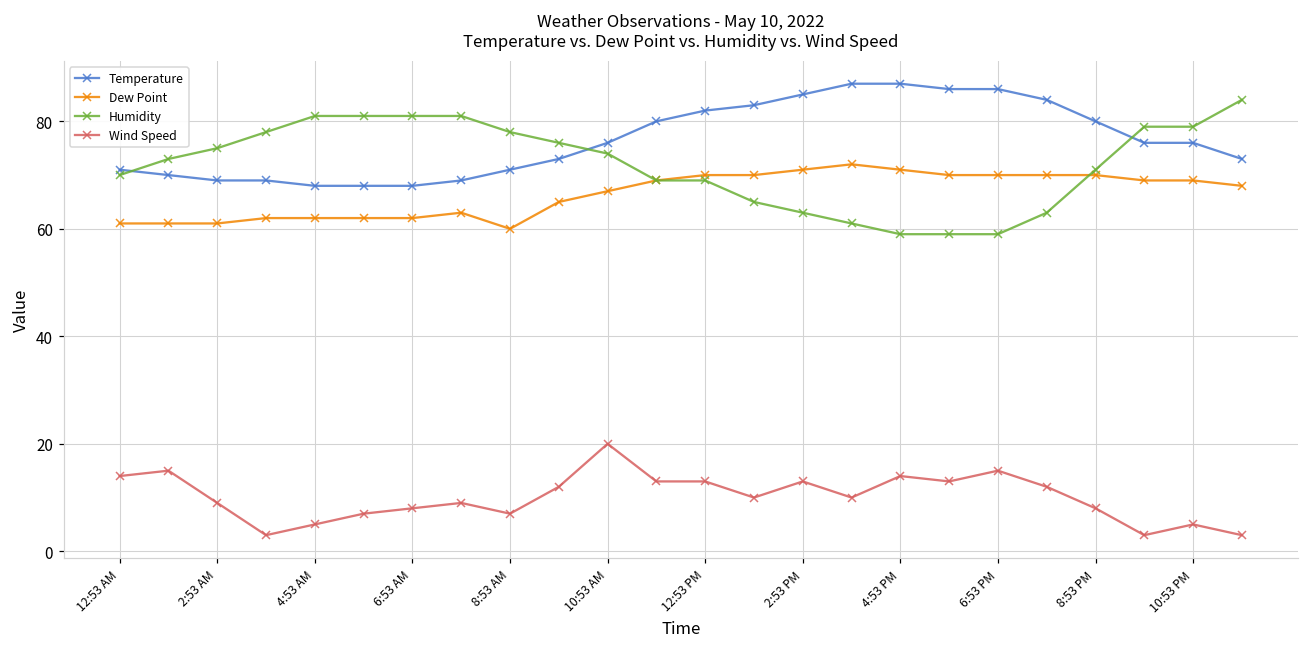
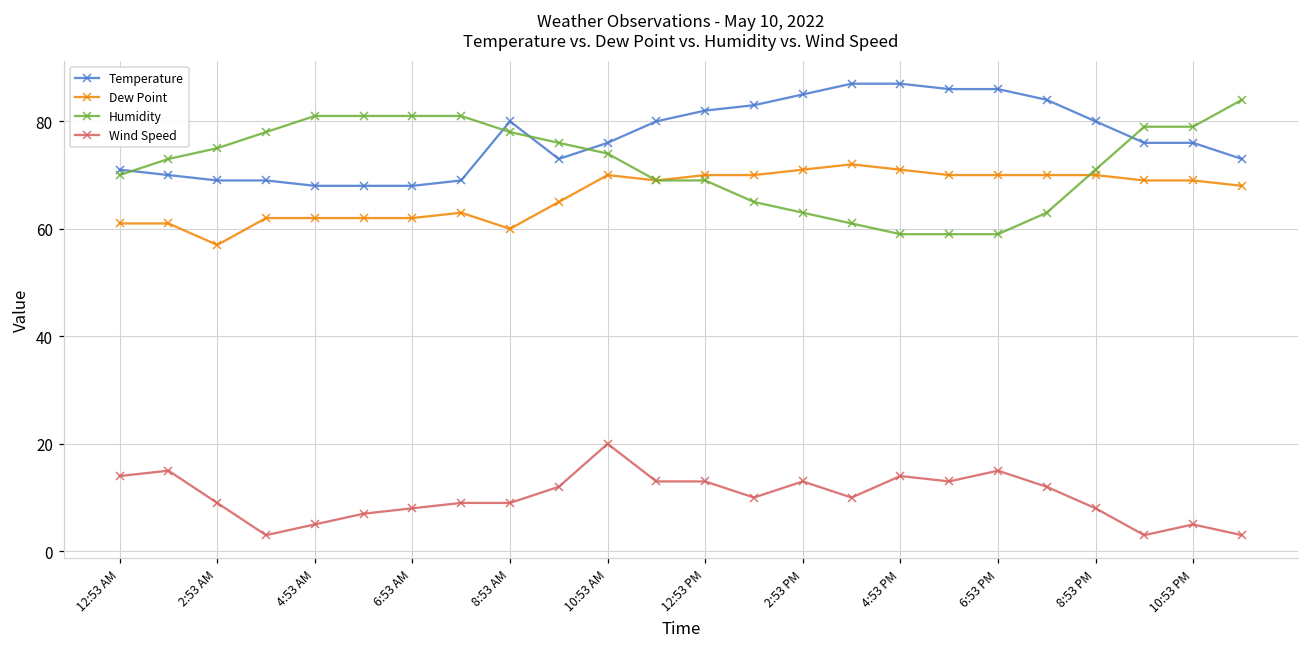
  {
    "Temperature": {
      "12:53 AM": 71,
      "2:53 AM": 69,
      "4:53 AM": 68,
      "6:53 AM": 68,
-     "8:53 AM": 71,
+     "8:53 AM": 80,
      "10:53 AM": 76,
      "12:53 PM": 82,
      "2:53 PM": 85,
      "4:53 PM": 87,
      "6:53 PM": 86,
      "8:53 PM": 80,
      "10:53 PM": 76
    },
    "Dew Point": {
      "12:53 AM": 61,
-     "2:53 AM": 61,
+     "2:53 AM": 57,
      "4:53 AM": 62,
      "6:53 AM": 62,
      "8:53 AM": 60,
-     "10:53 AM": 67,
+     "10:53 AM": 70,
      "12:53 PM": 70,
      "2:53 PM": 71,
      "4:53 PM": 71,
      "6:53 PM": 70,
      "8:53 PM": 70,
      "10:53 PM": 69
    },
    "Humidity": {
      "12:53 AM": 70,
      "2:53 AM": 75,
      "4:53 AM": 81,
      "6:53 AM": 81,
      "8:53 AM": 78,
      "10:53 AM": 74,
      "12:53 PM": 69,
      "2:53 PM": 63,
      "4:53 PM": 59,
      "6:53 PM": 59,
      "8:53 PM": 71,
      "10:53 PM": 79
    },
    "Wind Speed": {
      "12:53 AM": 14,
      "2:53 AM": 9,
      "4:53 AM": 5,
      "6:53 AM": 8,
-     "8:53 AM": 7,
+     "8:53 AM": 9,
      "10:53 AM": 20,
      "12:53 PM": 13,
      "2:53 PM": 13,
      "4:53 PM": 14,
      "6:53 PM": 15,
      "8:53 PM": 8,
      "10:53 PM": 5
    }
  }
